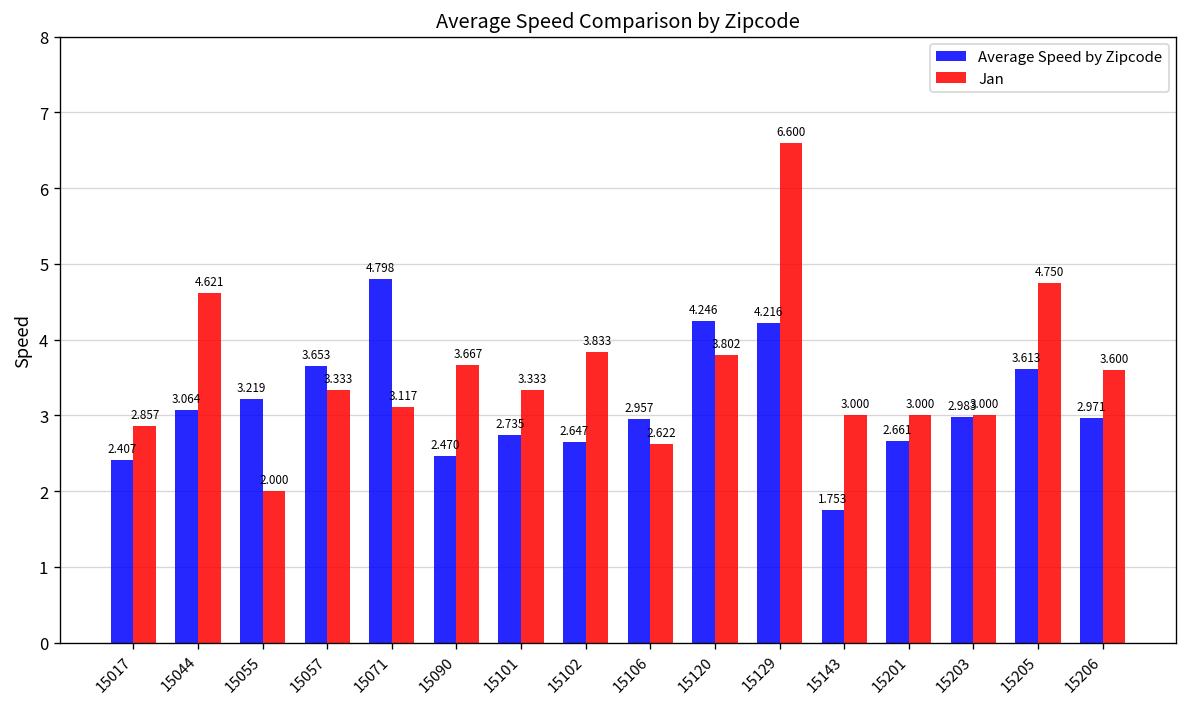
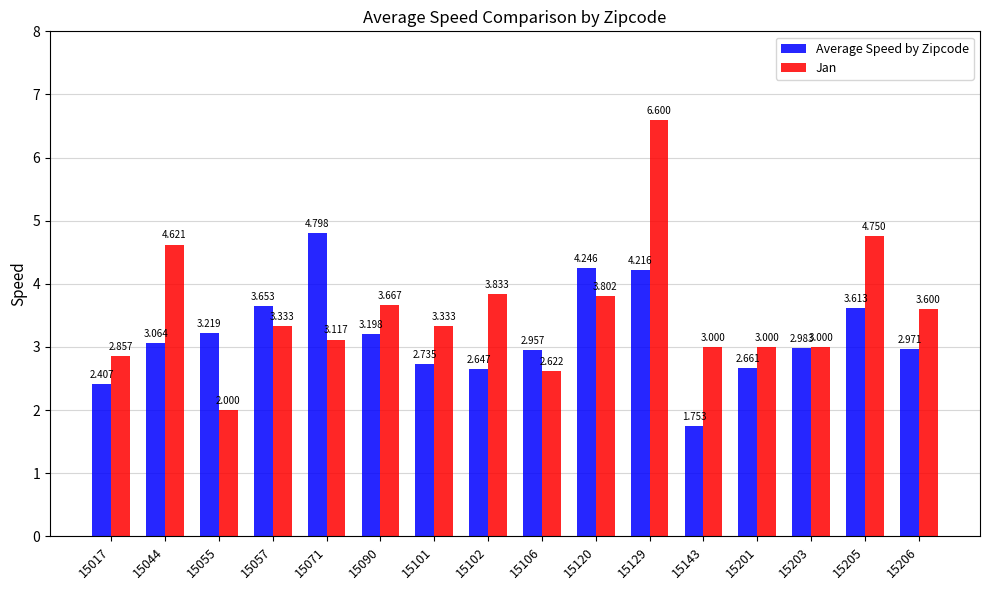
  {
    "Average Speed by Zipcode": {
      "15017": 2.407,
      "15044": 3.064,
      "15055": 3.219,
      "15057": 3.653,
      "15071": 4.798,
-     "15090": 2.470,
+     "15090": 3.198,
      "15101": 2.735,
      "15102": 2.647,
      "15106": 2.957,
      "15120": 4.246,
      "15129": 4.216,
      "15143": 1.753,
      "15201": 2.661,
      "15205": 3.613,
      "15206": 2.971
    },
    "Jan": {
      "15017": 2.857,
      "15044": 4.621,
      "15055": 2.000,
      "15057": 3.333,
      "15071": 3.117,
      "15090": 3.667,
      "15101": 3.333,
      "15102": 3.833,
      "15106": 2.622,
      "15120": 3.802,
      "15129": 6.600,
      "15143": 3.000,
      "15201": 3.000,
      "15205": 4.750,
      "15206": 3.600
    }
  }
